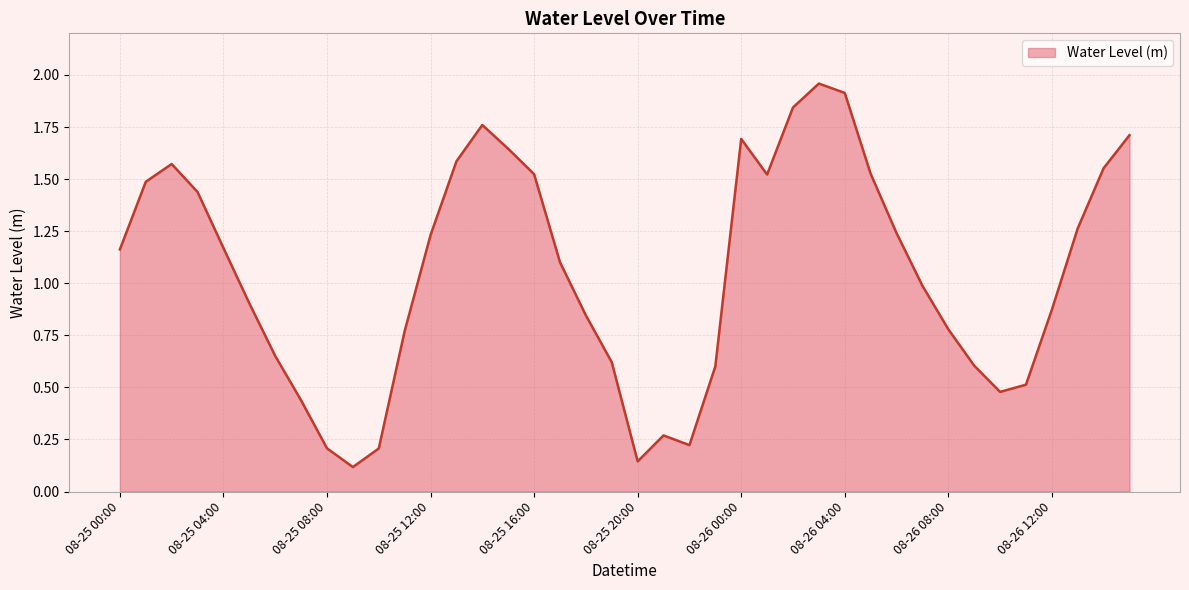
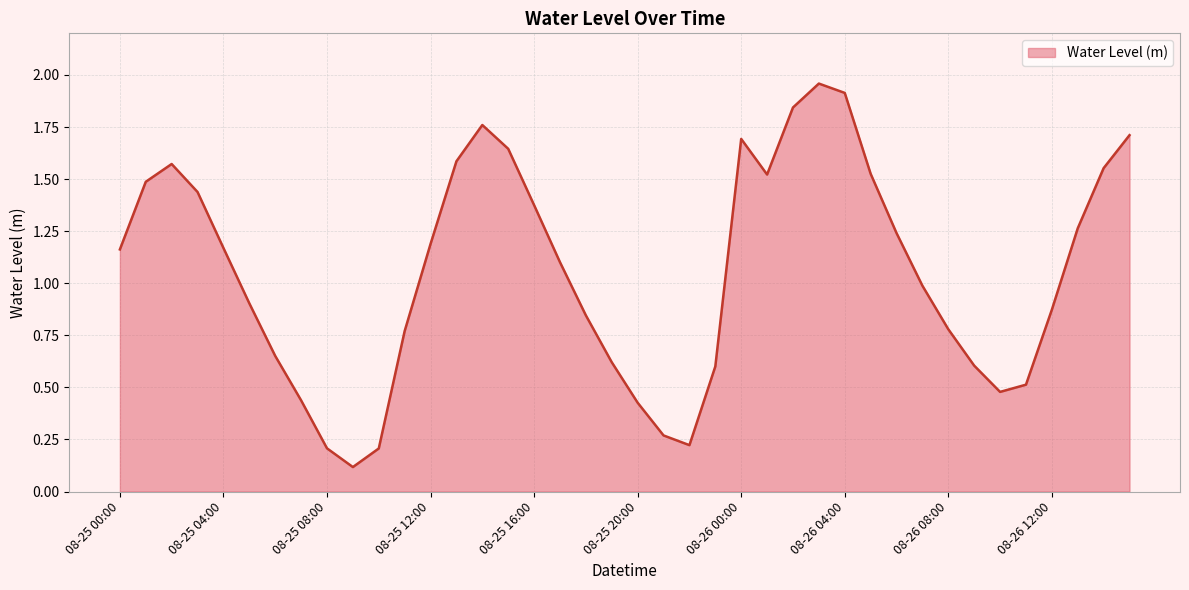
  {
    "08-25 00:00": 1.16,
    "08-25 04:00": 1.17,
    "08-25 08:00": 0.21,
-   "08-25 12:00": 1.23,
-   "08-25 16:00": 1.52,
-   "08-25 20:00": 0.14,
+   "08-25 12:00": 1.19,
+   "08-25 16:00": 1.38,
+   "08-25 20:00": 0.43,
    "08-26 00:00": 1.69,
    "08-26 04:00": 1.91,
    "08-26 08:00": 0.78,
    "08-26 12:00": 0.87
  }
